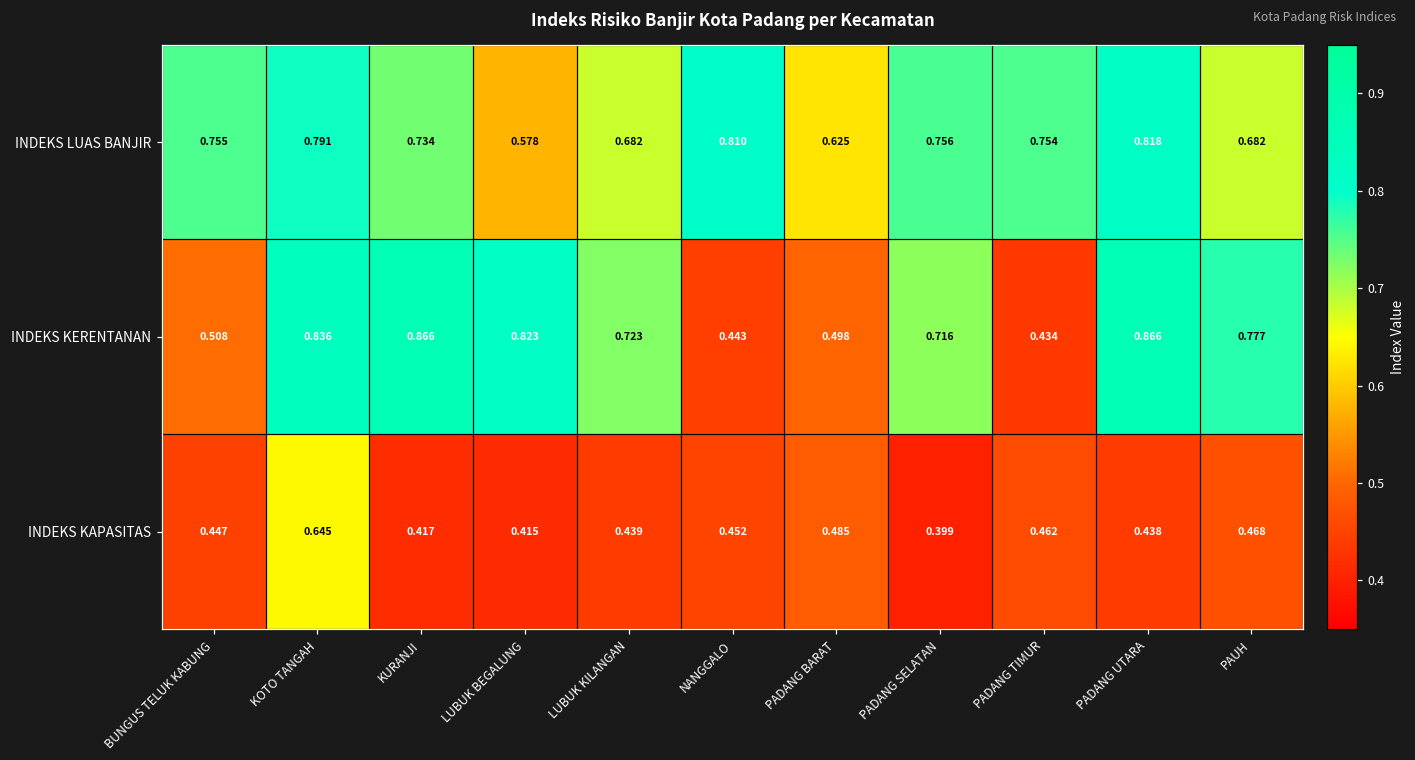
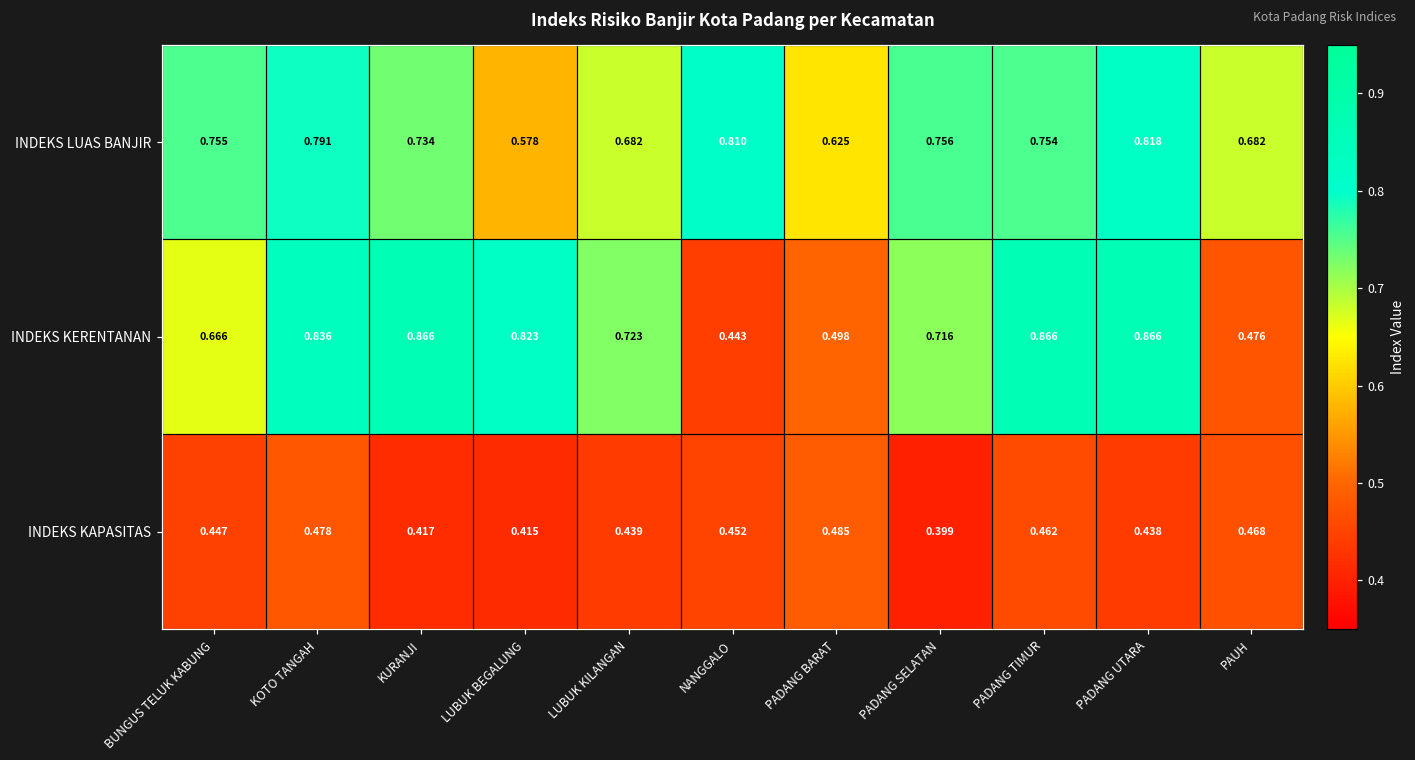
  {
    "INDEKS LUAS BANJIR": {
      "BUNGUS TELUK KABUNG": 0.755,
      "KOTO TANGAH": 0.791,
      "KURANJI": 0.734,
      "LUBUK BEGALUNG": 0.578,
      "LUBUK KILANGAN": 0.682,
      "NANGGALO": 0.810,
      "PADANG BARAT": 0.625,
      "PADANG SELATAN": 0.756,
      "PADANG TIMUR": 0.754,
      "PADANG UTARA": 0.818,
      "PAUH": 0.682
    },
    "INDEKS KERENTANAN": {
-     "BUNGUS TELUK KABUNG": 0.508,
+     "BUNGUS TELUK KABUNG": 0.666,
      "KOTO TANGAH": 0.836,
      "KURANJI": 0.866,
      "LUBUK BEGALUNG": 0.823,
      "LUBUK KILANGAN": 0.723,
      "NANGGALO": 0.443,
      "PADANG BARAT": 0.498,
      "PADANG SELATAN": 0.716,
-     "PADANG TIMUR": 0.434,
+     "PADANG TIMUR": 0.866,
      "PADANG UTARA": 0.866,
-     "PAUH": 0.777
+     "PAUH": 0.476
    },
    "INDEKS KAPASITAS": {
      "BUNGUS TELUK KABUNG": 0.447,
-     "KOTO TANGAH": 0.645,
+     "KOTO TANGAH": 0.478,
      "KURANJI": 0.417,
      "LUBUK BEGALUNG": 0.415,
      "LUBUK KILANGAN": 0.439,
      "NANGGALO": 0.452,
      "PADANG BARAT": 0.485,
      "PADANG SELATAN": 0.399,
      "PADANG TIMUR": 0.462,
      "PADANG UTARA": 0.438,
      "PAUH": 0.468
    }
  }
